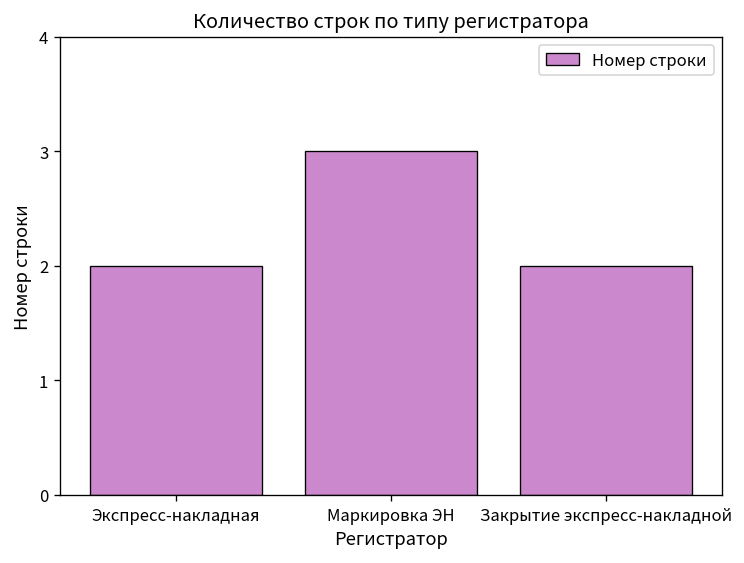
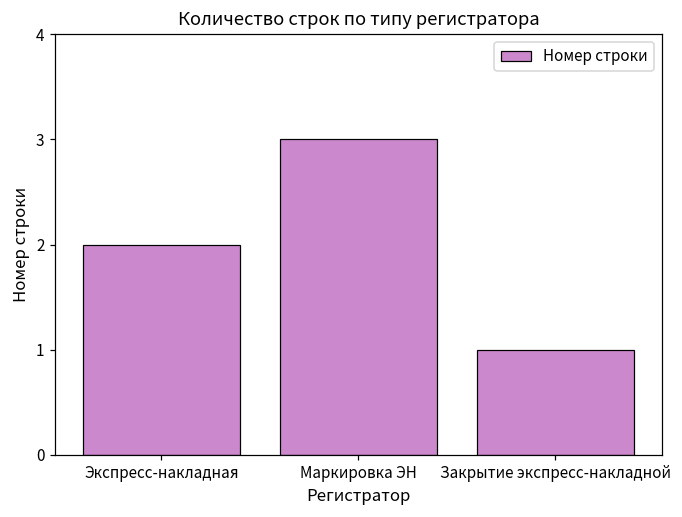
  {
    "Экспресс-накладная": 2,
    "Маркировка ЭН": 3,
-   "Закрытие экспресс-накладной": 2
+   "Закрытие экспресс-накладной": 1
  }
